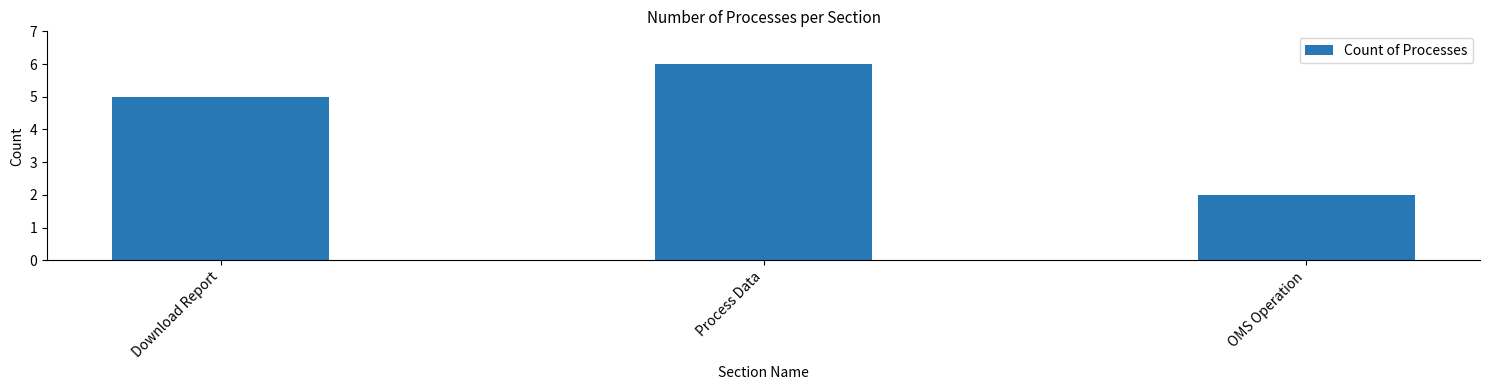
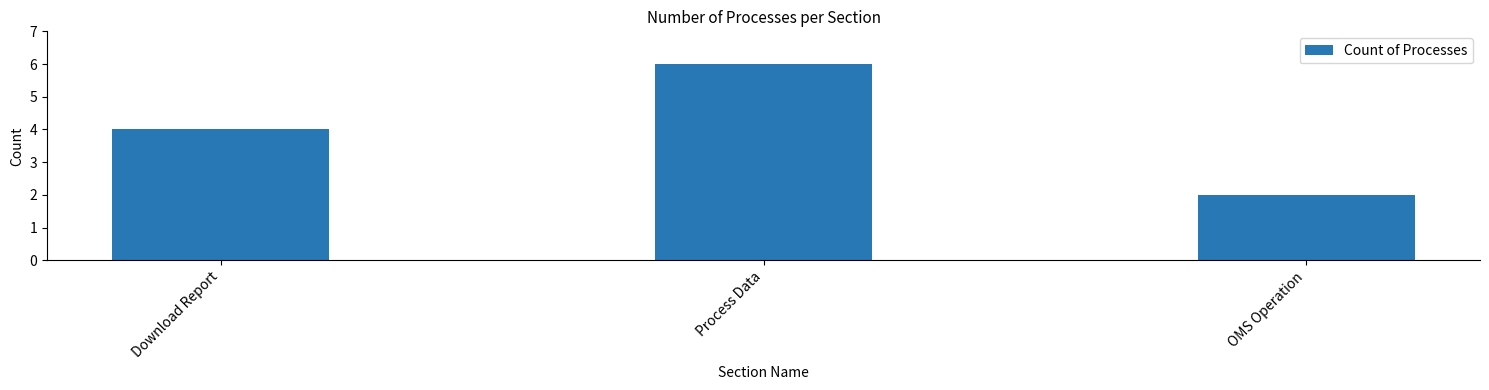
  {
-   "Download Report": 5,
+   "Download Report": 4,
    "Process Data": 6,
    "OMS Operation": 2
  }
